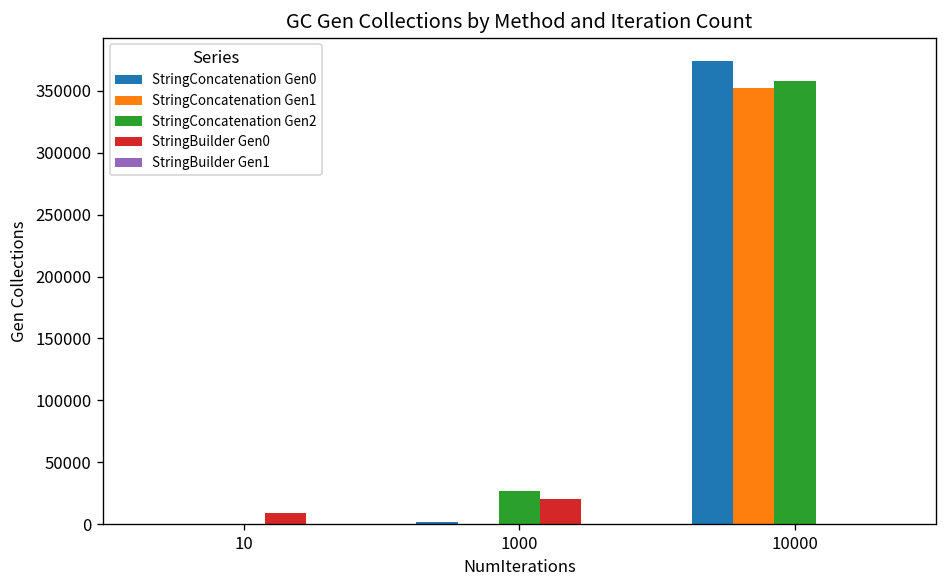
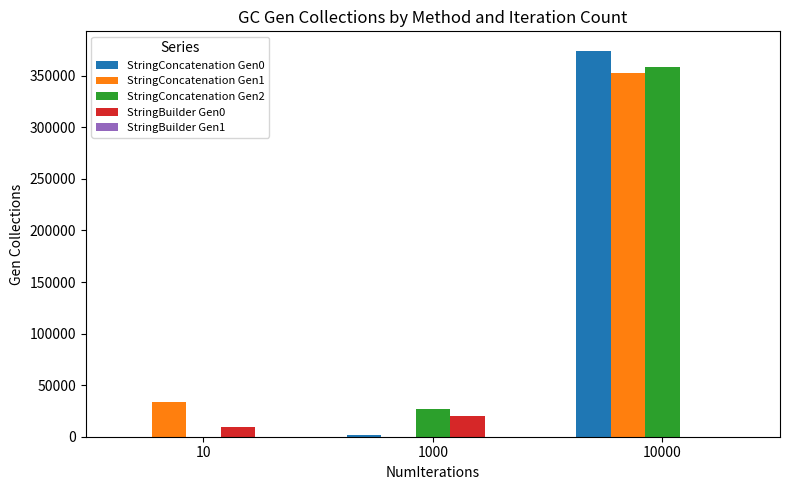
  {
    "StringConcatenation Gen0": {
      "10000": 374000
    },
    "StringConcatenation Gen1": {
-     "10": 0,
+     "10": 34000,
      "10000": 352000
    },
    "StringConcatenation Gen2": {
      "10": 0,
      "1000": 27000,
      "10000": 358000
    },
    "StringBuilder Gen0": {
      "10": 9000,
      "1000": 21000
    },
    "StringBuilder Gen1": {
      "10": 0
    }
  }
